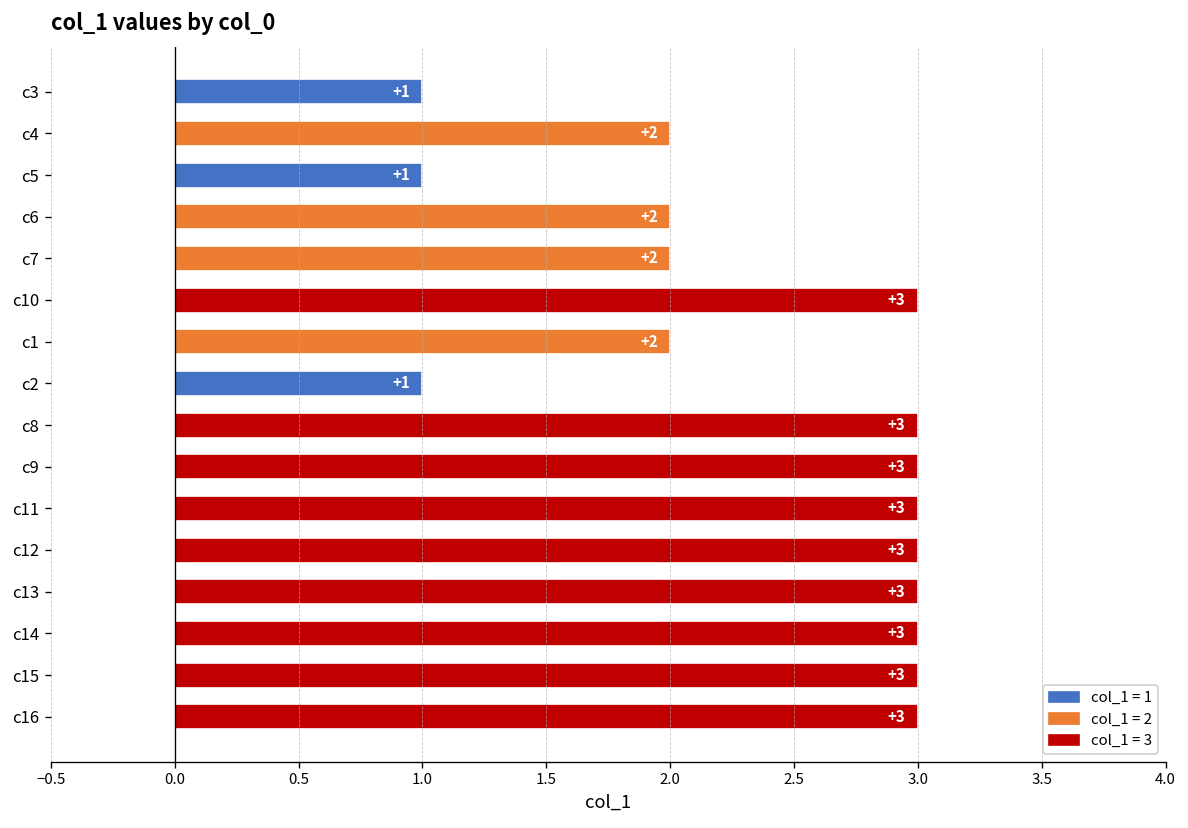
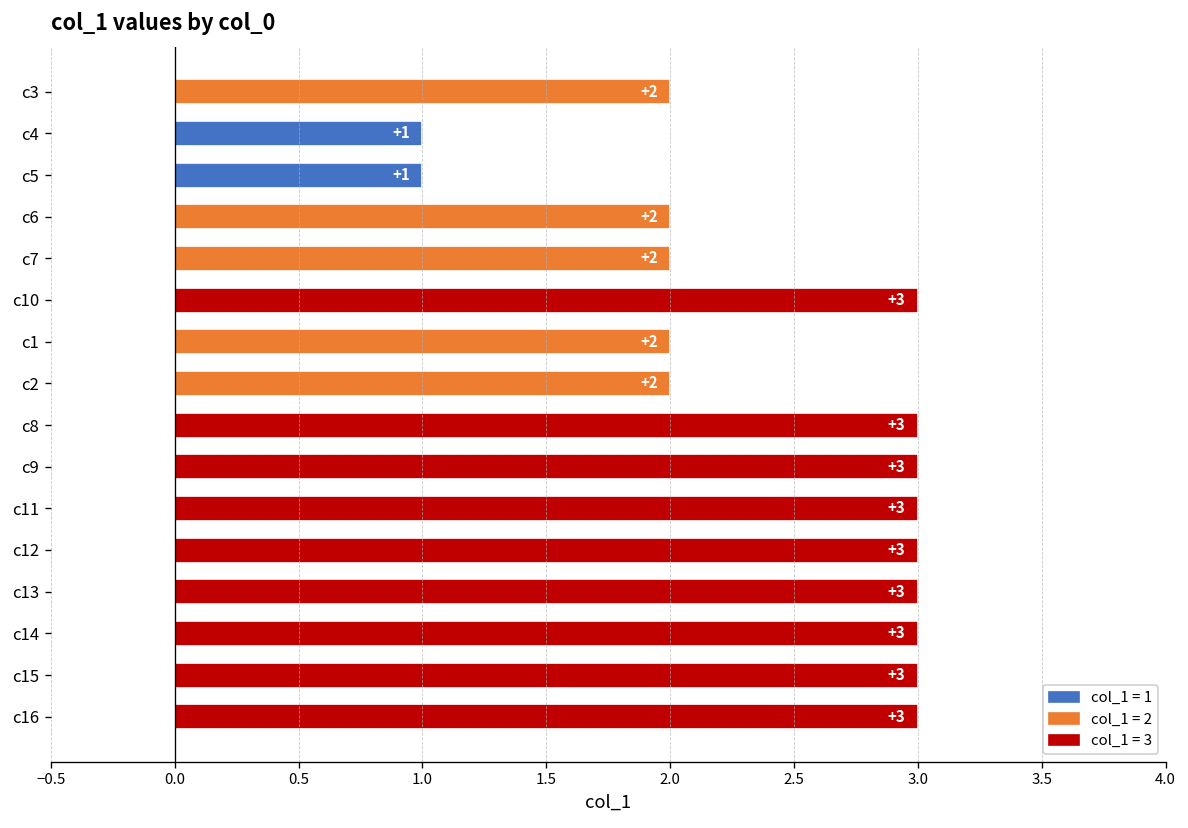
  {
-   "c3": "+1",
-   "c4": "+2",
+   "c3": "+2",
+   "c4": "+1",
    "c5": "+1",
    "c6": "+2",
    "c7": "+2",
    "c10": "+3",
    "c1": "+2",
-   "c2": "+1",
+   "c2": "+2",
    "c8": "+3",
    "c9": "+3",
    "c11": "+3",
    "c12": "+3",
    "c13": "+3",
    "c14": "+3",
    "c15": "+3",
    "c16": "+3"
  }
